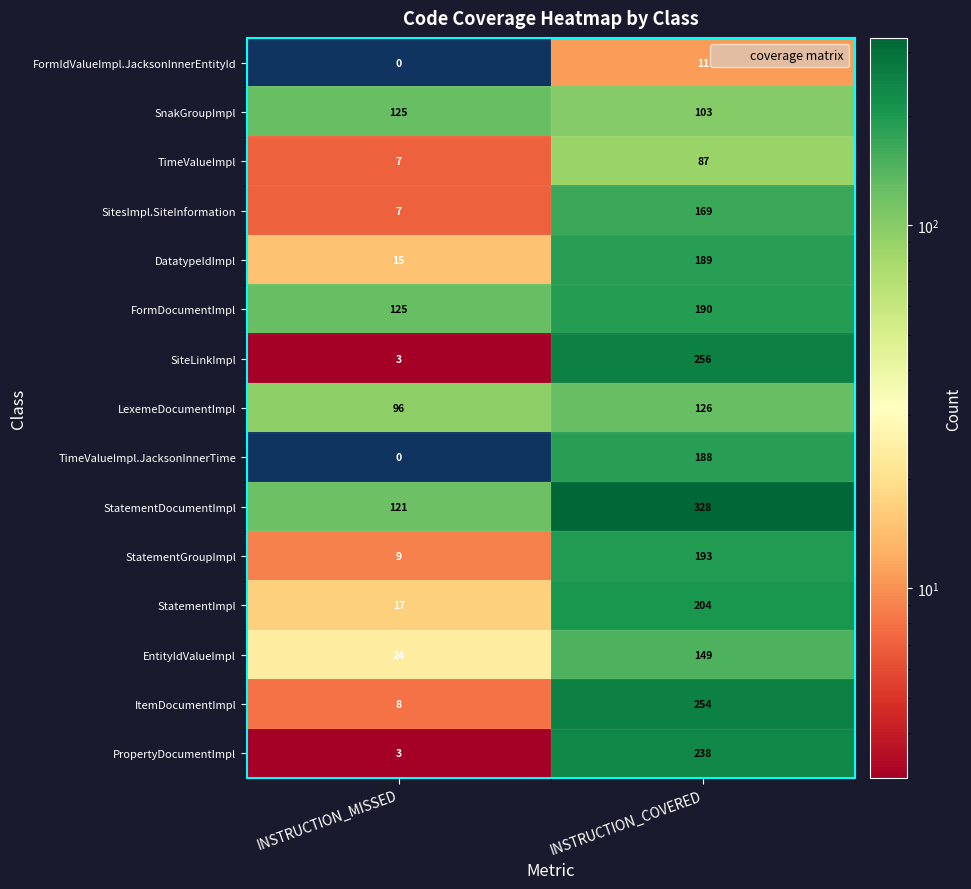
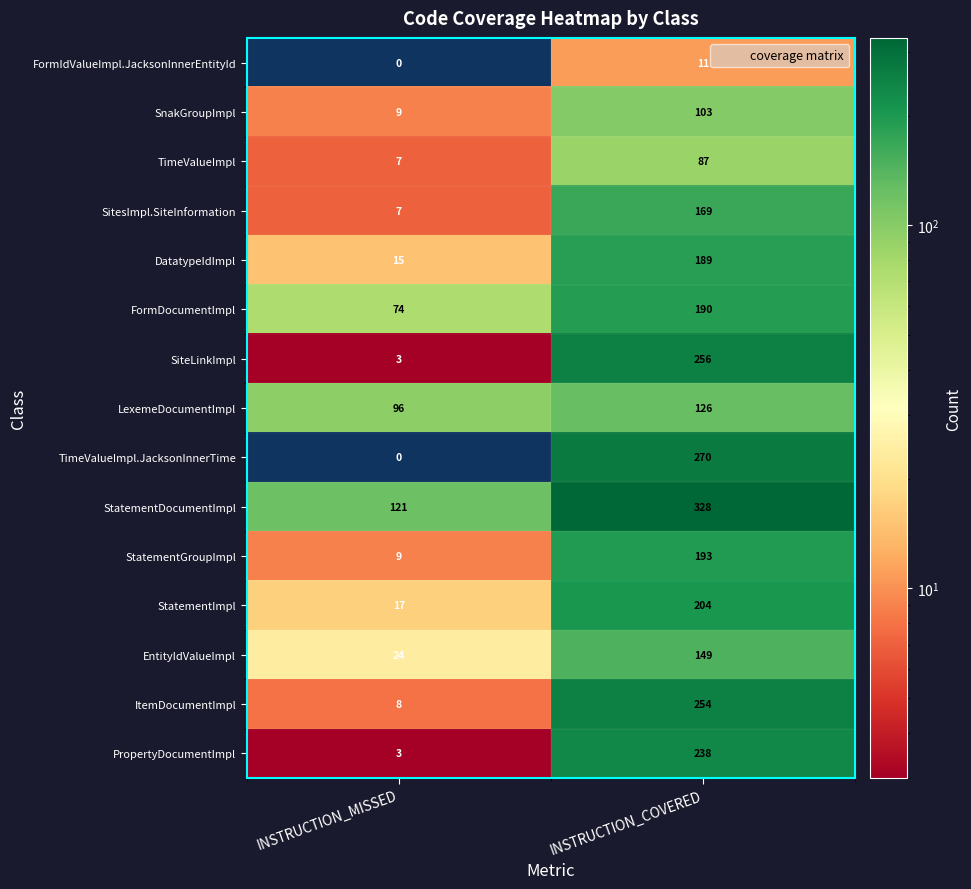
  {
    "FormIdValueImpl.JacksonInnerEntityId": {
      "INSTRUCTION_MISSED": 0,
      "INSTRUCTION_COVERED": 11
    },
    "SnakGroupImpl": {
-     "INSTRUCTION_MISSED": 125,
+     "INSTRUCTION_MISSED": 9,
      "INSTRUCTION_COVERED": 103
    },
    "TimeValueImpl": {
      "INSTRUCTION_MISSED": 7,
      "INSTRUCTION_COVERED": 87
    },
    "SitesImpl.SiteInformation": {
      "INSTRUCTION_MISSED": 7,
      "INSTRUCTION_COVERED": 169
    },
    "DatatypeIdImpl": {
      "INSTRUCTION_MISSED": 15,
      "INSTRUCTION_COVERED": 189
    },
    "FormDocumentImpl": {
-     "INSTRUCTION_MISSED": 125,
+     "INSTRUCTION_MISSED": 74,
      "INSTRUCTION_COVERED": 190
    },
    "SiteLinkImpl": {
      "INSTRUCTION_MISSED": 3,
      "INSTRUCTION_COVERED": 256
    },
    "LexemeDocumentImpl": {
      "INSTRUCTION_MISSED": 96,
      "INSTRUCTION_COVERED": 126
    },
    "TimeValueImpl.JacksonInnerTime": {
      "INSTRUCTION_MISSED": 0,
-     "INSTRUCTION_COVERED": 188
+     "INSTRUCTION_COVERED": 270
    },
    "StatementDocumentImpl": {
      "INSTRUCTION_MISSED": 121,
      "INSTRUCTION_COVERED": 328
    },
    "StatementGroupImpl": {
      "INSTRUCTION_MISSED": 9,
      "INSTRUCTION_COVERED": 193
    },
    "StatementImpl": {
      "INSTRUCTION_MISSED": 17,
      "INSTRUCTION_COVERED": 204
    },
    "EntityIdValueImpl": {
      "INSTRUCTION_MISSED": 24,
      "INSTRUCTION_COVERED": 149
    },
    "ItemDocumentImpl": {
      "INSTRUCTION_MISSED": 8,
      "INSTRUCTION_COVERED": 254
    },
    "PropertyDocumentImpl": {
      "INSTRUCTION_MISSED": 3,
      "INSTRUCTION_COVERED": 238
    }
  }
